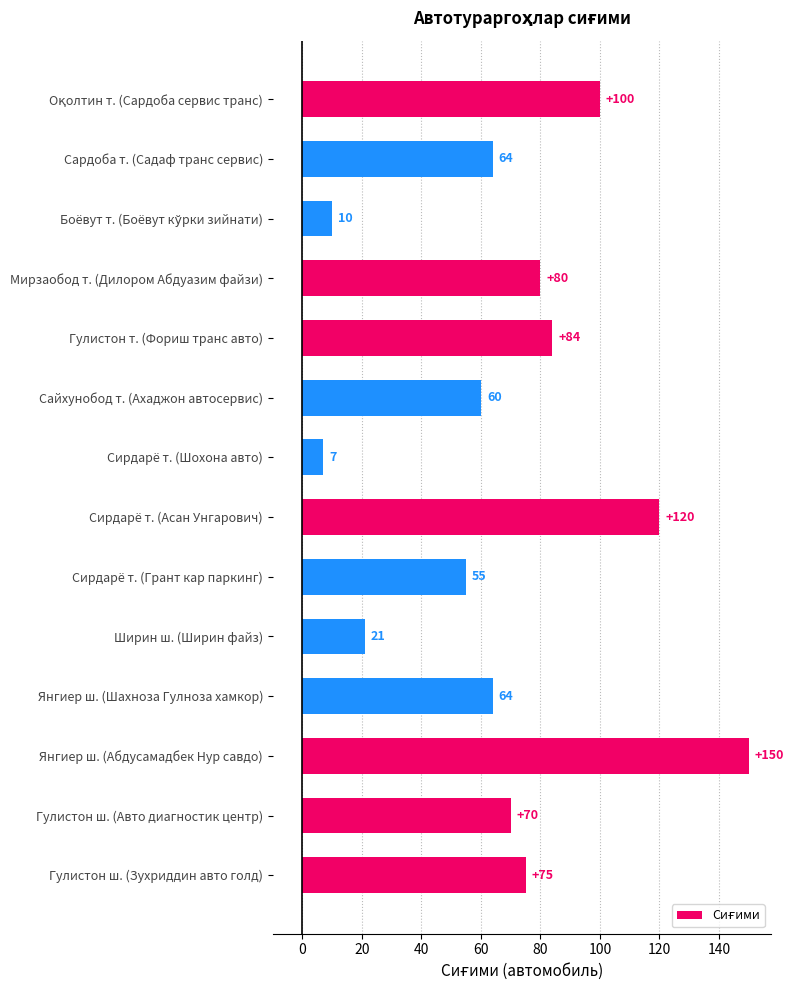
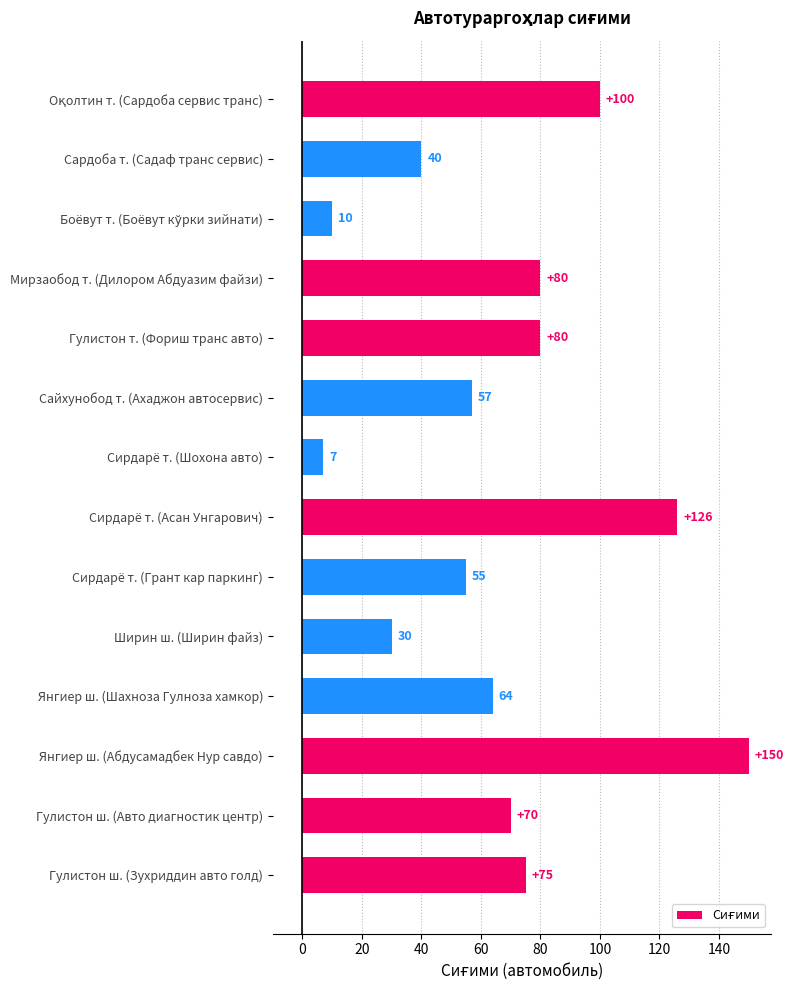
  {
    "Оқолтин т. (Сардоба сервис транс)": "+100",
-   "Сардоба т. (Садаф транс сервис)": "64",
+   "Сардоба т. (Садаф транс сервис)": "40",
    "Боёвут т. (Боёвут кўрки зийнати)": "10",
    "Мирзаобод т. (Дилором Абдуазим файзи)": "+80",
-   "Гулистон т. (Фориш транс авто)": "+84",
-   "Сайхунобод т. (Ахаджон автосервис)": "60",
+   "Гулистон т. (Фориш транс авто)": "+80",
+   "Сайхунобод т. (Ахаджон автосервис)": "57",
    "Сирдарё т. (Шохона авто)": "7",
-   "Сирдарё т. (Асан Унгарович)": "+120",
+   "Сирдарё т. (Асан Унгарович)": "+126",
    "Сирдарё т. (Грант кар паркинг)": "55",
-   "Ширин ш. (Ширин файз)": "21",
+   "Ширин ш. (Ширин файз)": "30",
    "Янгиер ш. (Шахноза Гулноза хамкор)": "64",
    "Янгиер ш. (Абдусамадбек Нур савдо)": "+150",
    "Гулистон ш. (Авто диагностик центр)": "+70",
    "Гулистон ш. (Зухриддин авто голд)": "+75"
  }
